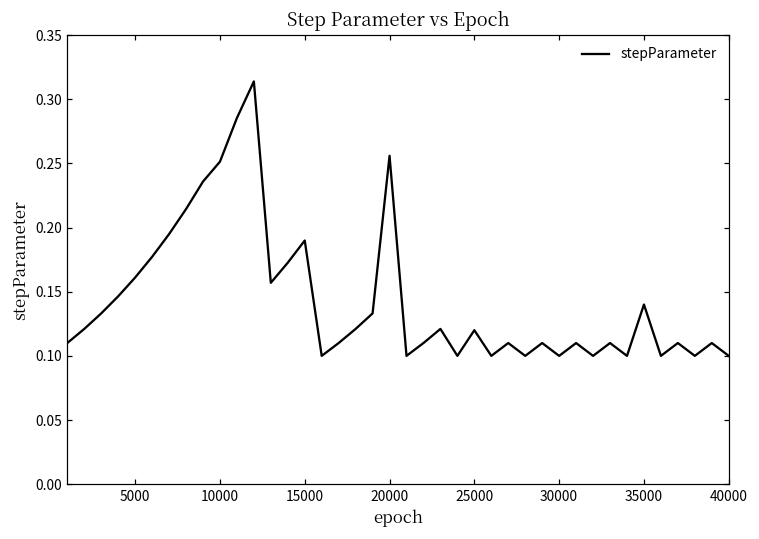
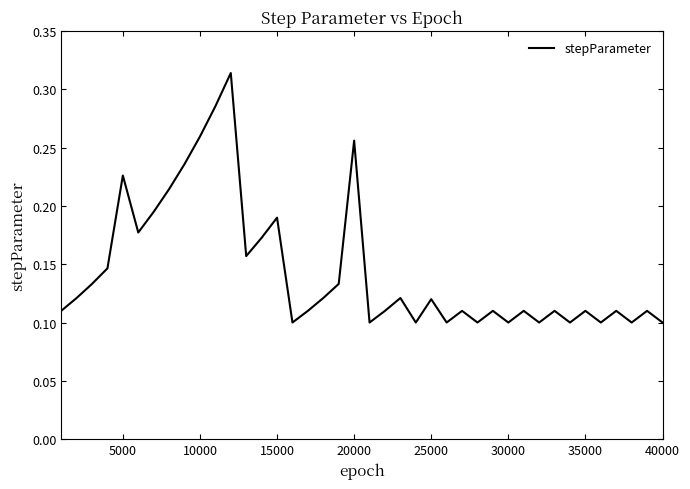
  {
-   "5000": 0.161,
-   "10000": 0.251,
+   "5000": 0.226,
+   "10000": 0.259,
    "15000": 0.190,
    "20000": 0.256,
    "25000": 0.120,
    "30000": 0.100,
-   "35000": 0.14,
+   "35000": 0.11,
    "40000": 0.100
  }
